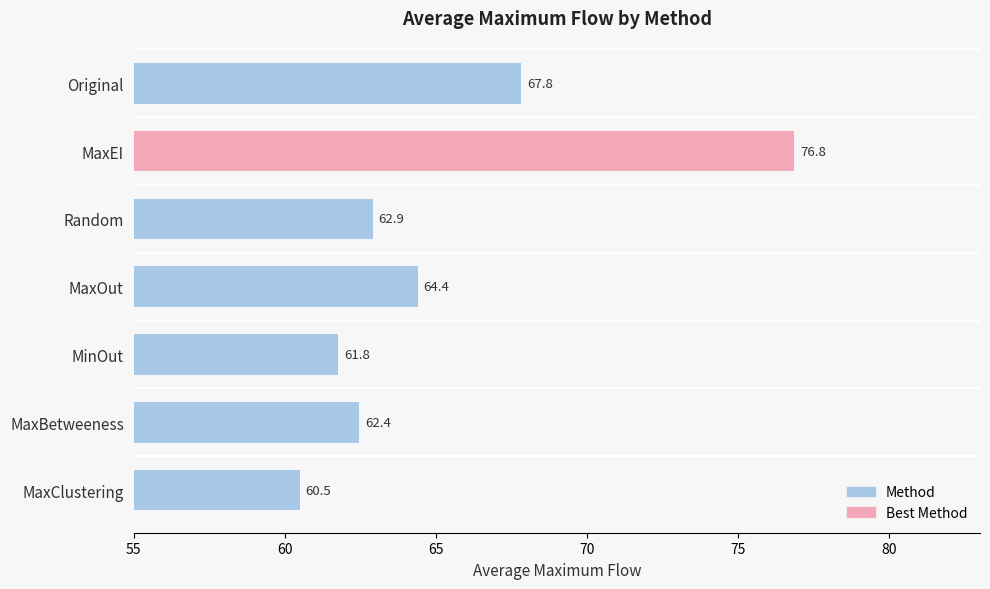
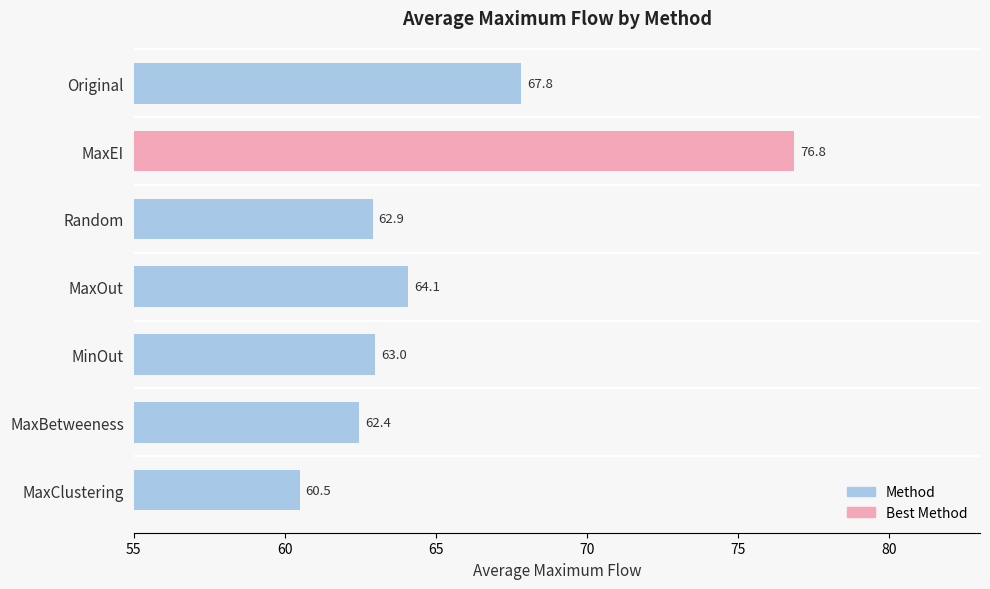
  {
    "Original": 67.8,
    "MaxEI": 76.8,
    "Random": 62.9,
-   "MaxOut": 64.4,
-   "MinOut": 61.8,
+   "MaxOut": 64.1,
+   "MinOut": 63.0,
    "MaxBetweeness": 62.4,
    "MaxClustering": 60.5
  }
